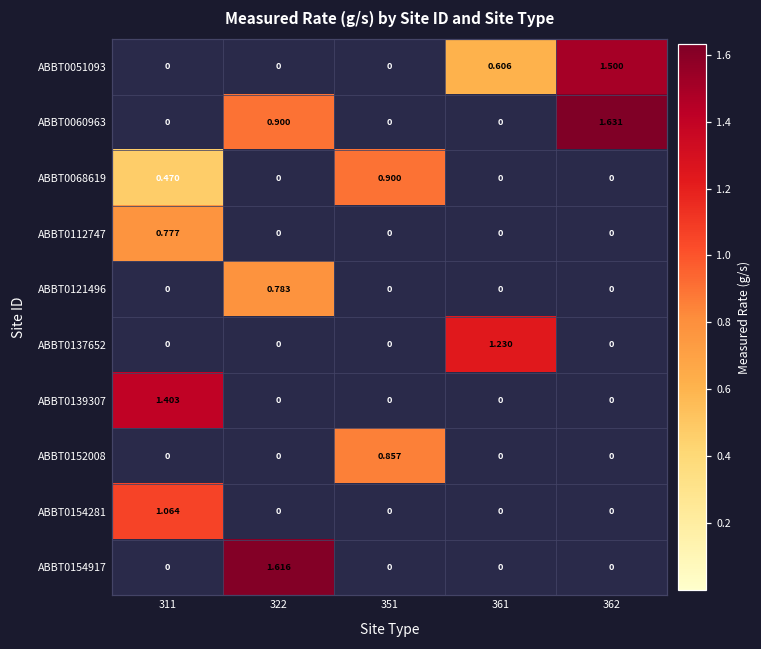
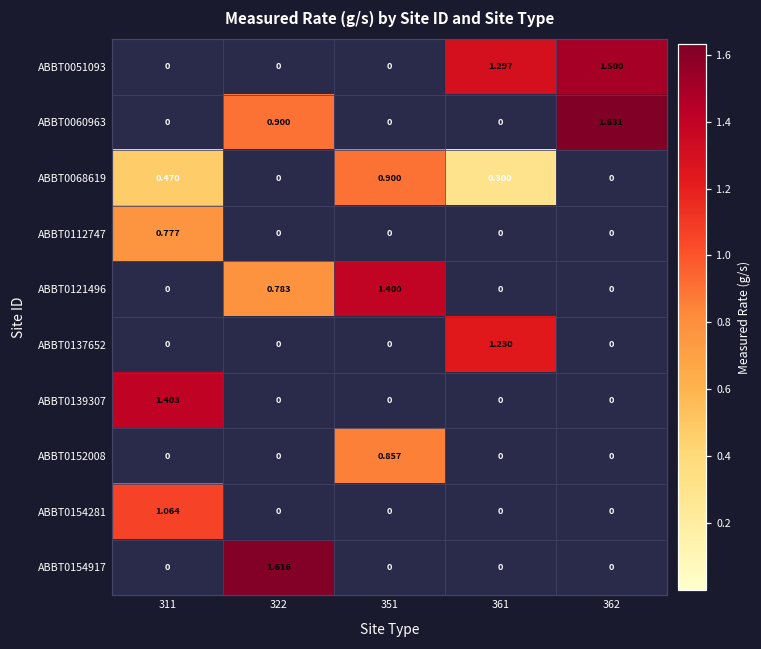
  {
    "ABBT0051093": {
      "311": 0,
      "322": 0,
      "351": 0,
-     "361": 0.606,
+     "361": 1.297,
      "362": 1.500
    },
    "ABBT0060963": {
      "311": 0,
      "322": 0.900,
      "351": 0,
      "361": 0,
      "362": 1.631
    },
    "ABBT0068619": {
      "311": 0.470,
      "322": 0,
      "351": 0.900,
-     "361": 0,
+     "361": 0.300,
      "362": 0
    },
    "ABBT0112747": {
      "311": 0.777,
      "322": 0,
      "351": 0,
      "361": 0,
      "362": 0
    },
    "ABBT0121496": {
      "311": 0,
      "322": 0.783,
-     "351": 0,
+     "351": 1.400,
      "361": 0,
      "362": 0
    },
    "ABBT0137652": {
      "311": 0,
      "322": 0,
      "351": 0,
      "361": 1.230,
      "362": 0
    },
    "ABBT0139307": {
      "311": 1.403,
      "322": 0,
      "351": 0,
      "361": 0,
      "362": 0
    },
    "ABBT0152008": {
      "311": 0,
      "322": 0,
      "351": 0.857,
      "361": 0,
      "362": 0
    },
    "ABBT0154281": {
      "311": 1.064,
      "322": 0,
      "351": 0,
      "361": 0,
      "362": 0
    },
    "ABBT0154917": {
      "311": 0,
      "322": 1.616,
      "351": 0,
      "361": 0,
      "362": 0
    }
  }
